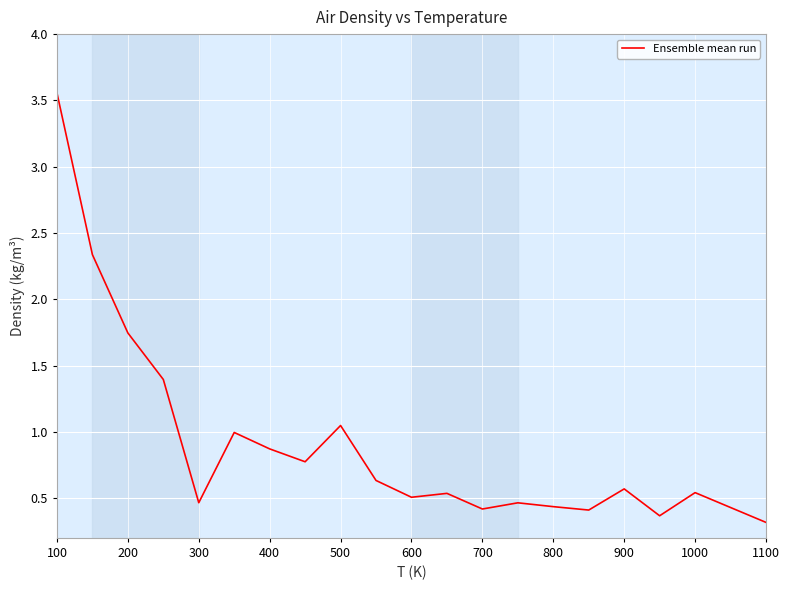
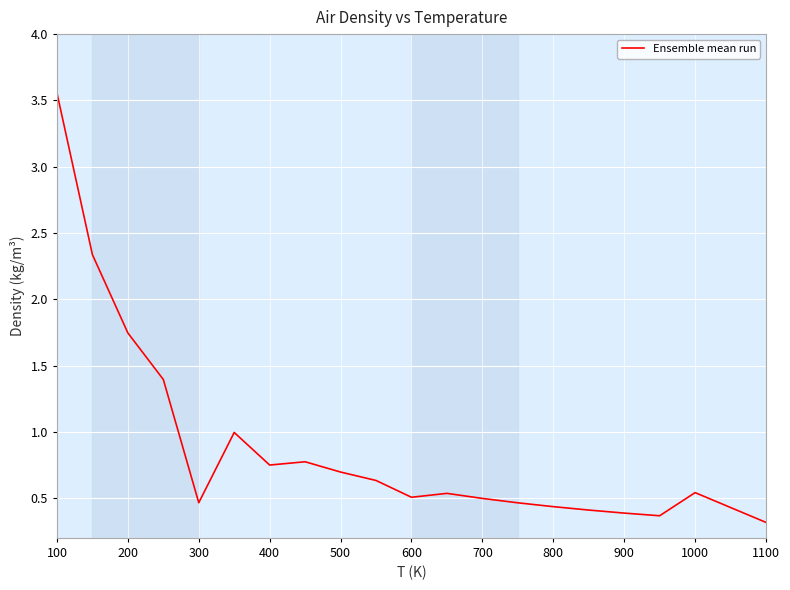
  {
    "100": 3.56,
    "200": 1.75,
    "300": 0.47,
-   "400": 0.87,
-   "500": 1.05,
+   "400": 0.75,
+   "500": 0.70,
    "600": 0.51,
-   "700": 0.42,
+   "700": 0.50,
    "800": 0.44,
-   "900": 0.57,
+   "900": 0.39,
    "1000": 0.54,
    "1100": 0.32
  }
